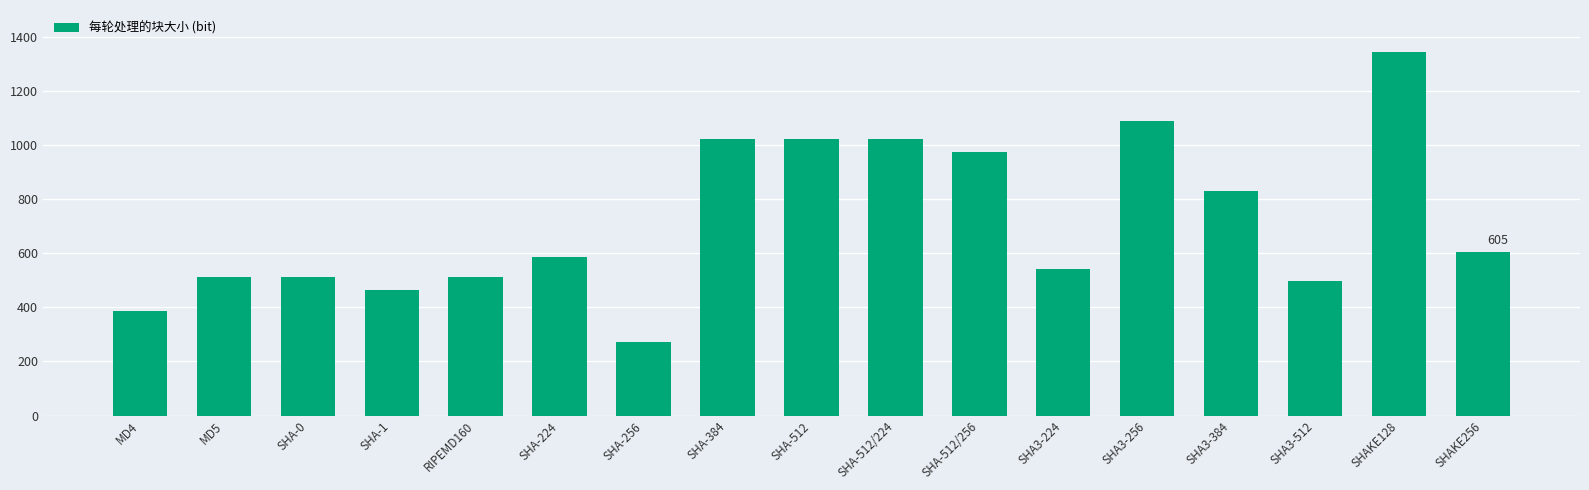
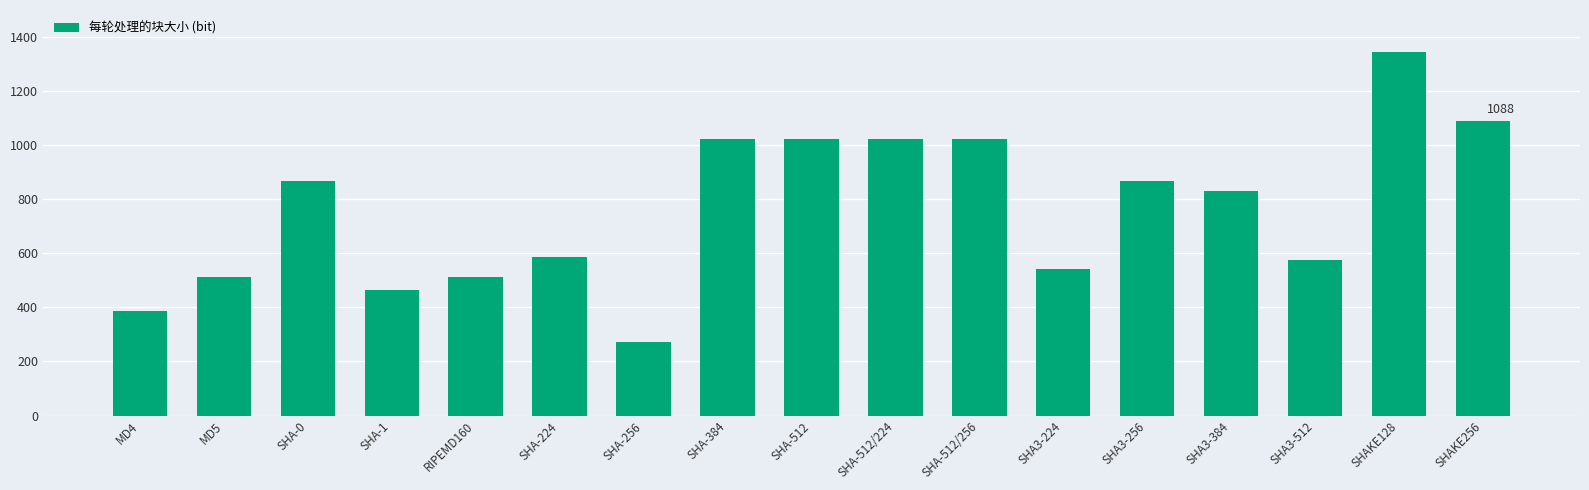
  {
-   "SHA-0": 510,
-   "SHA-512/256": 970,
-   "SHA3-256": 1090,
-   "SHA3-512": 500,
-   "SHAKE256": 605
+   "SHA-0": 870,
+   "SHA-512/256": 1020,
+   "SHA3-256": 870,
+   "SHA3-512": 580,
+   "SHAKE256": 1088
  }
